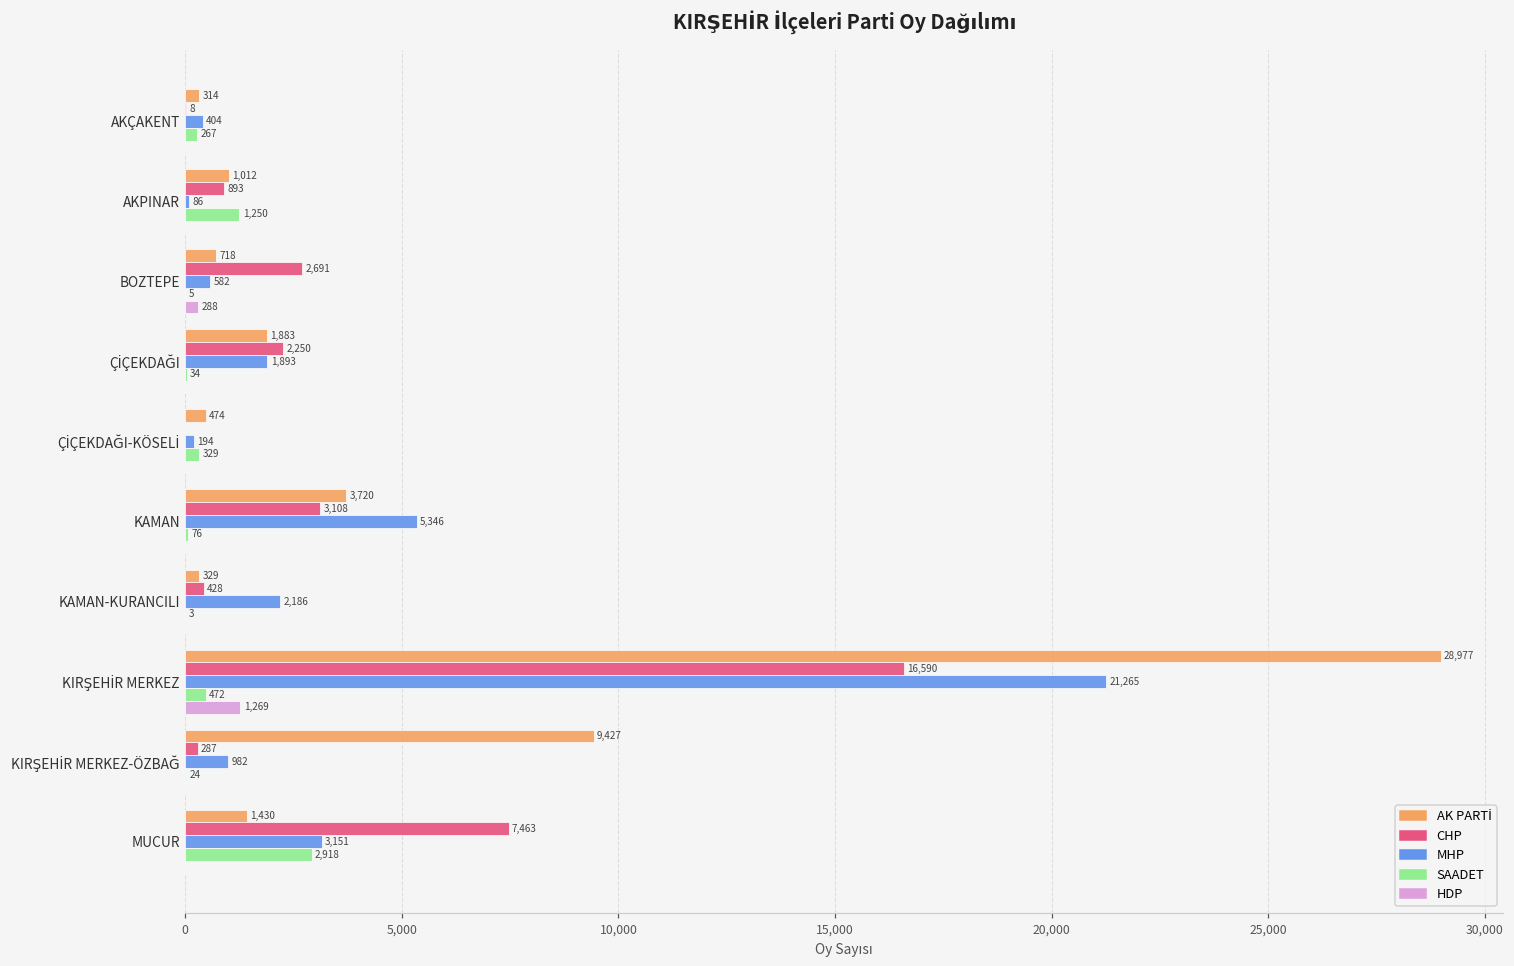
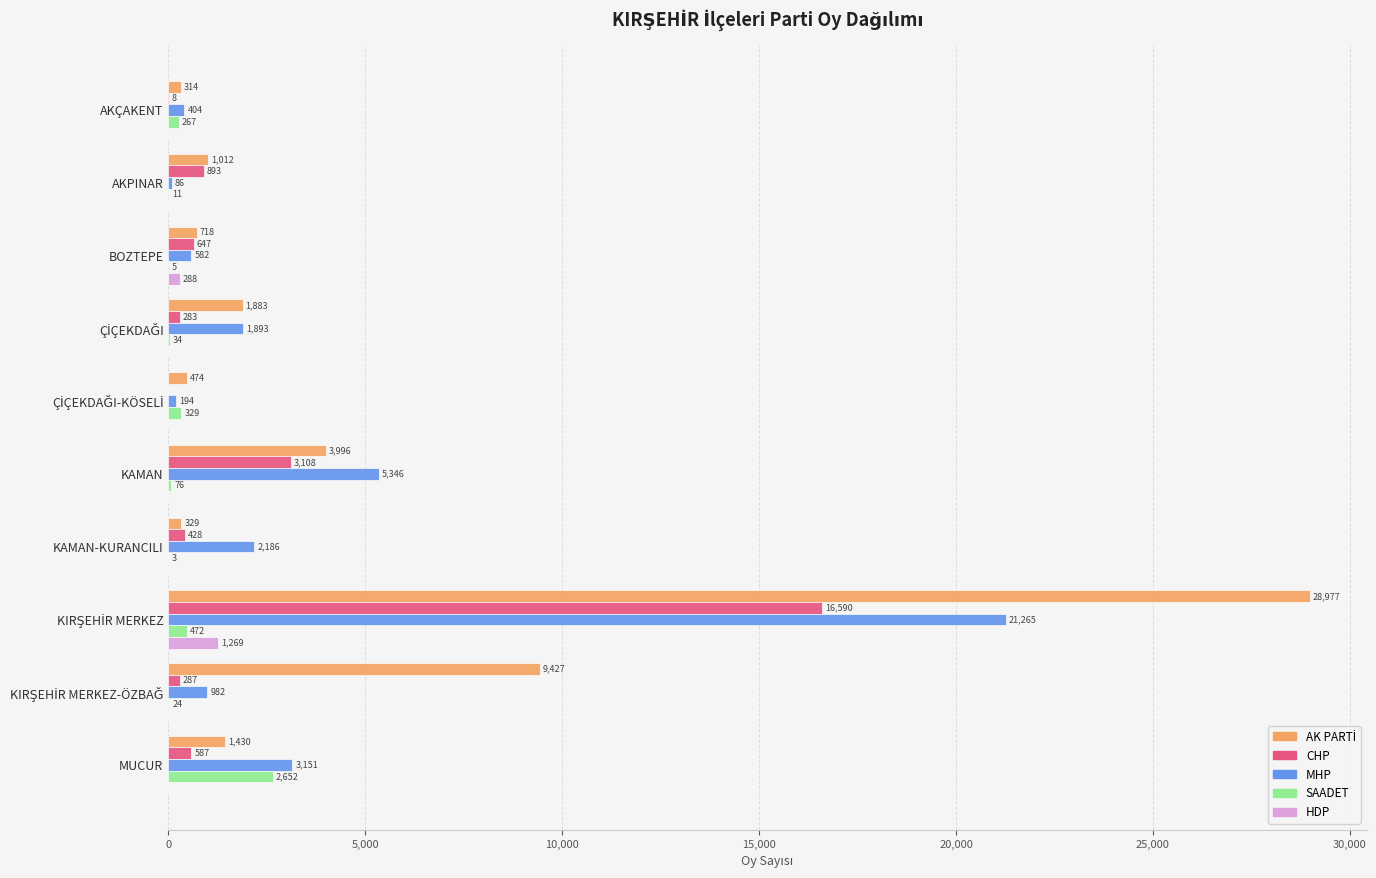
  {
    "AK PARTİ": {
      "AKÇAKENT": "314",
      "AKPINAR": "1,012",
      "BOZTEPE": "718",
      "ÇİÇEKDAĞI": "1,883",
      "ÇİÇEKDAĞI-KÖSELİ": "474",
-     "KAMAN": "3,720",
+     "KAMAN": "3,996",
      "KAMAN-KURANCILI": "329",
      "KIRŞEHİR MERKEZ": "28,977",
      "KIRŞEHİR MERKEZ-ÖZBAĞ": "9,427",
      "MUCUR": "1,430"
    },
    "CHP": {
      "AKÇAKENT": "8",
      "AKPINAR": "893",
-     "BOZTEPE": "2,691",
-     "ÇİÇEKDAĞI": "2,250",
+     "BOZTEPE": "647",
+     "ÇİÇEKDAĞI": "283",
      "KAMAN": "3,108",
      "KAMAN-KURANCILI": "428",
      "KIRŞEHİR MERKEZ": "16,590",
      "KIRŞEHİR MERKEZ-ÖZBAĞ": "287",
-     "MUCUR": "7,463"
+     "MUCUR": "587"
    },
    "MHP": {
      "AKÇAKENT": "404",
      "AKPINAR": "86",
      "BOZTEPE": "582",
      "ÇİÇEKDAĞI": "1,893",
      "ÇİÇEKDAĞI-KÖSELİ": "194",
      "KAMAN": "5,346",
      "KAMAN-KURANCILI": "2,186",
      "KIRŞEHİR MERKEZ": "21,265",
      "KIRŞEHİR MERKEZ-ÖZBAĞ": "982",
      "MUCUR": "3,151"
    },
    "SAADET": {
      "AKÇAKENT": "267",
-     "AKPINAR": "1,250",
+     "AKPINAR": "11",
      "BOZTEPE": "5",
      "ÇİÇEKDAĞI": "34",
      "ÇİÇEKDAĞI-KÖSELİ": "329",
      "KAMAN": "76",
      "KAMAN-KURANCILI": "3",
      "KIRŞEHİR MERKEZ": "472",
      "KIRŞEHİR MERKEZ-ÖZBAĞ": "24",
-     "MUCUR": "2,918"
+     "MUCUR": "2,652"
    },
    "HDP": {
      "BOZTEPE": "288",
      "KIRŞEHİR MERKEZ": "1,269"
    }
  }
